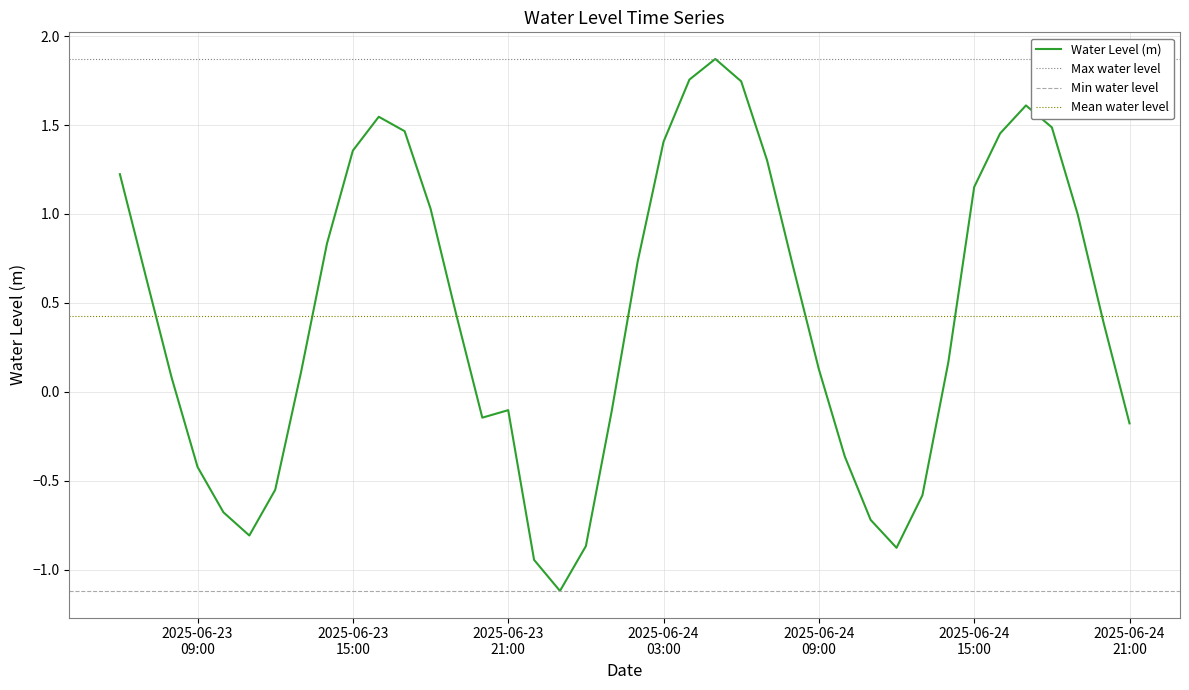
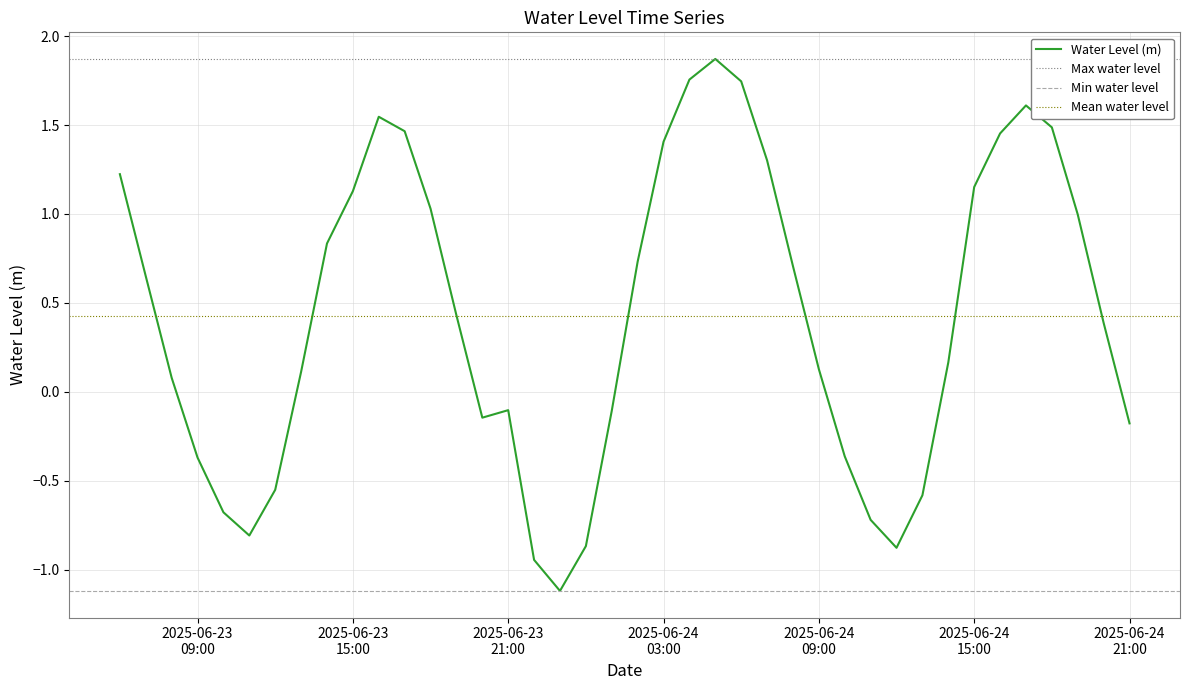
  {
-   "2025-06-23 09:00": -0.42,
-   "2025-06-23 15:00": 1.36,
+   "2025-06-23 09:00": -0.37,
+   "2025-06-23 15:00": 1.13,
    "2025-06-23 21:00": -0.10,
    "2025-06-24 03:00": 1.41,
    "2025-06-24 09:00": 0.13,
    "2025-06-24 15:00": 1.15,
    "2025-06-24 21:00": -0.18
  }
